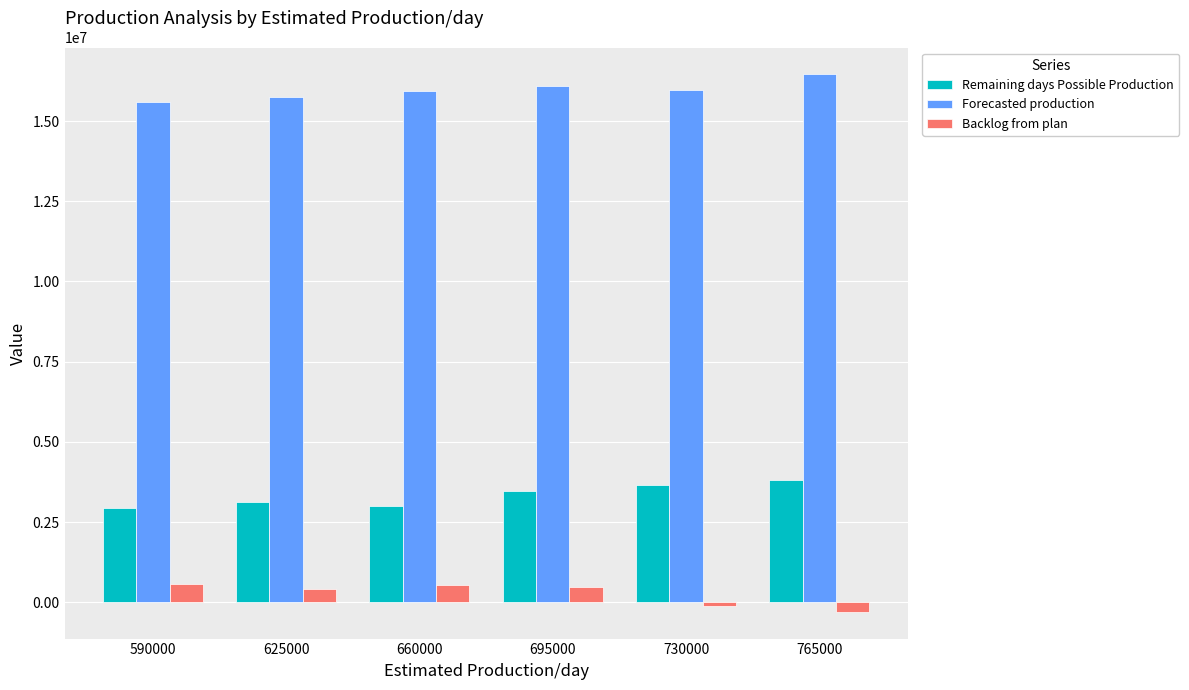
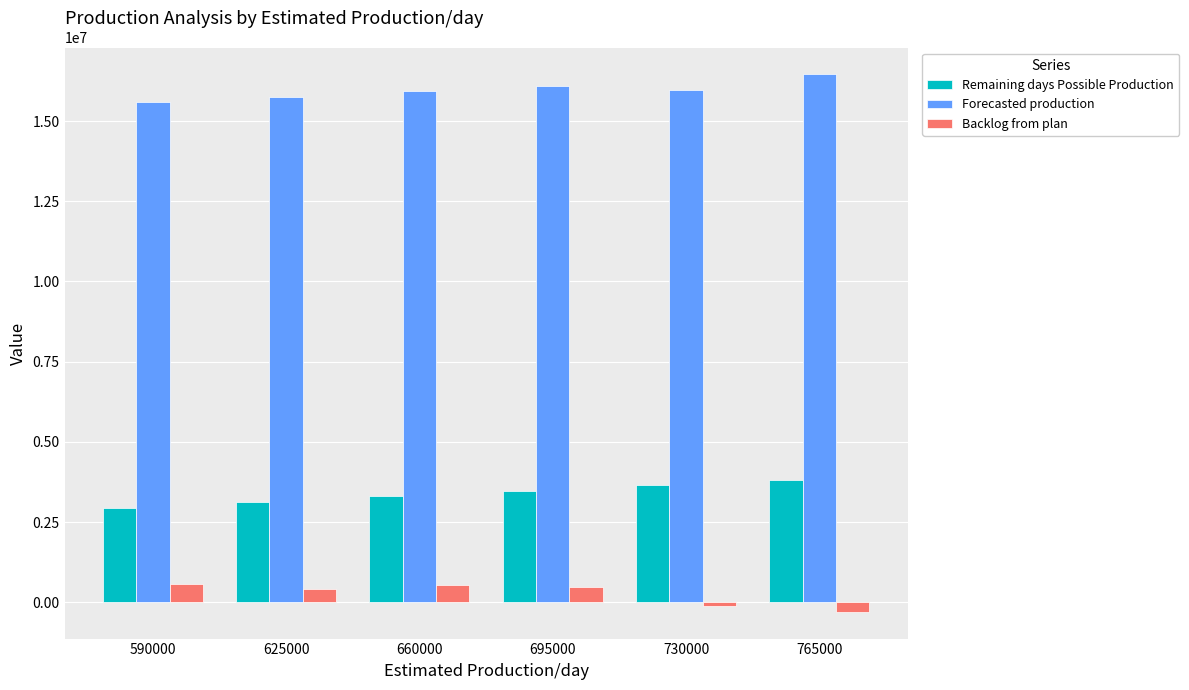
  {
    "Remaining days Possible Production": {
      "590000": 3000000,
      "625000": 3100000,
-     "660000": 3000000,
+     "660000": 3300000,
      "695000": 3500000,
      "730000": 3700000,
      "765000": 3800000
    },
    "Forecasted production": {
      "590000": 15600000,
      "625000": 15800000,
      "660000": 15900000,
      "695000": 16100000,
      "730000": 16000000,
      "765000": 16500000
    },
    "Backlog from plan": {
      "590000": 600000,
      "625000": 400000,
      "660000": 500000,
      "695000": 500000,
      "730000": -100000,
      "765000": -300000
    }
  }
